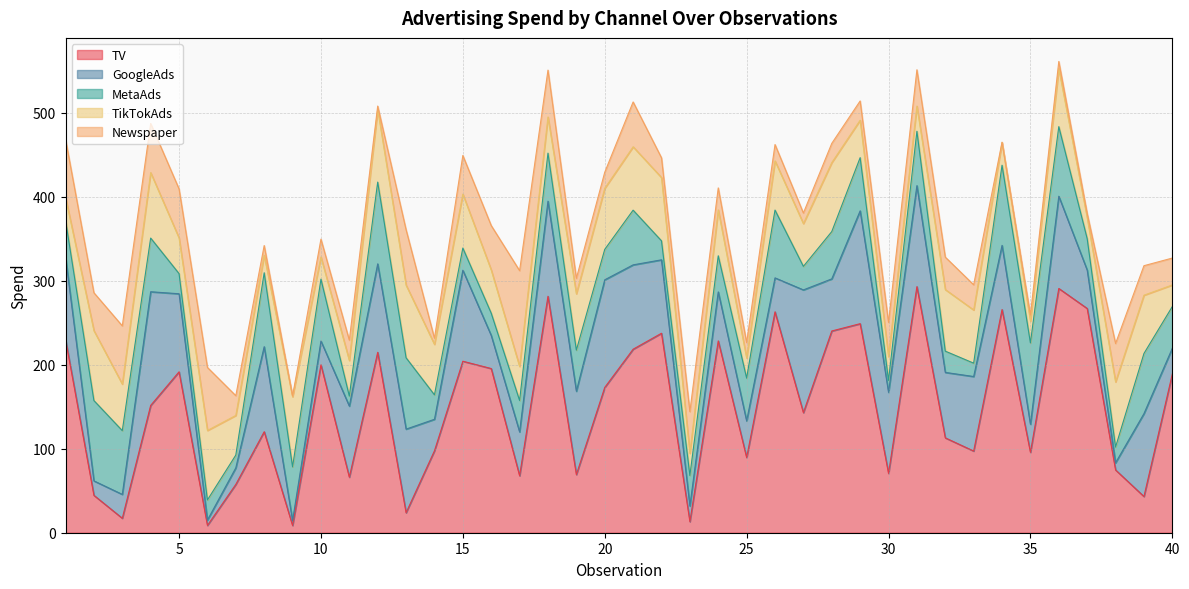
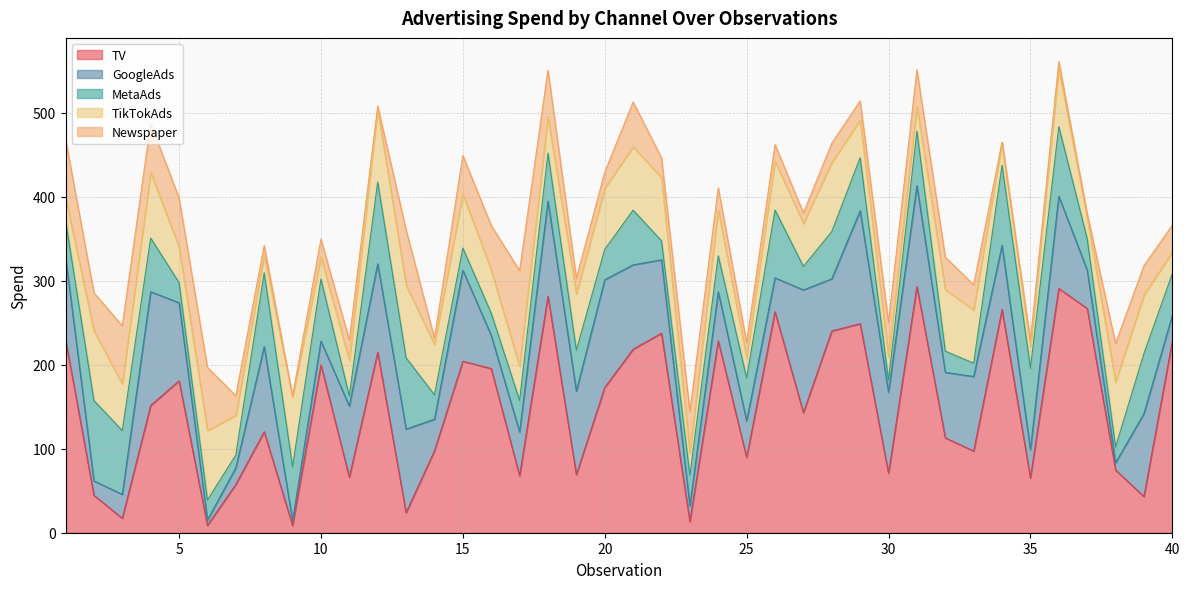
  {
    "TV": {
-     "5": 190,
+     "5": 180,
      "10": 200,
      "15": 200,
      "20": 170,
      "25": 90,
      "30": 70,
-     "35": 100,
-     "40": 190
+     "35": 70,
+     "40": 230
    }
  }
